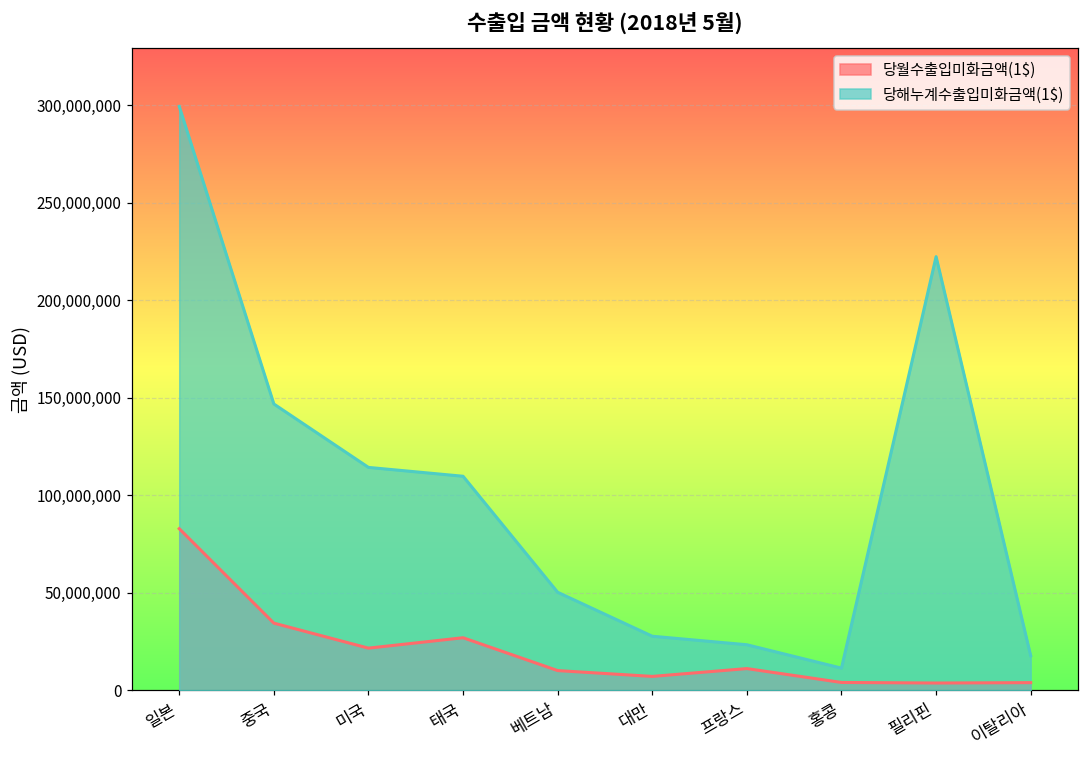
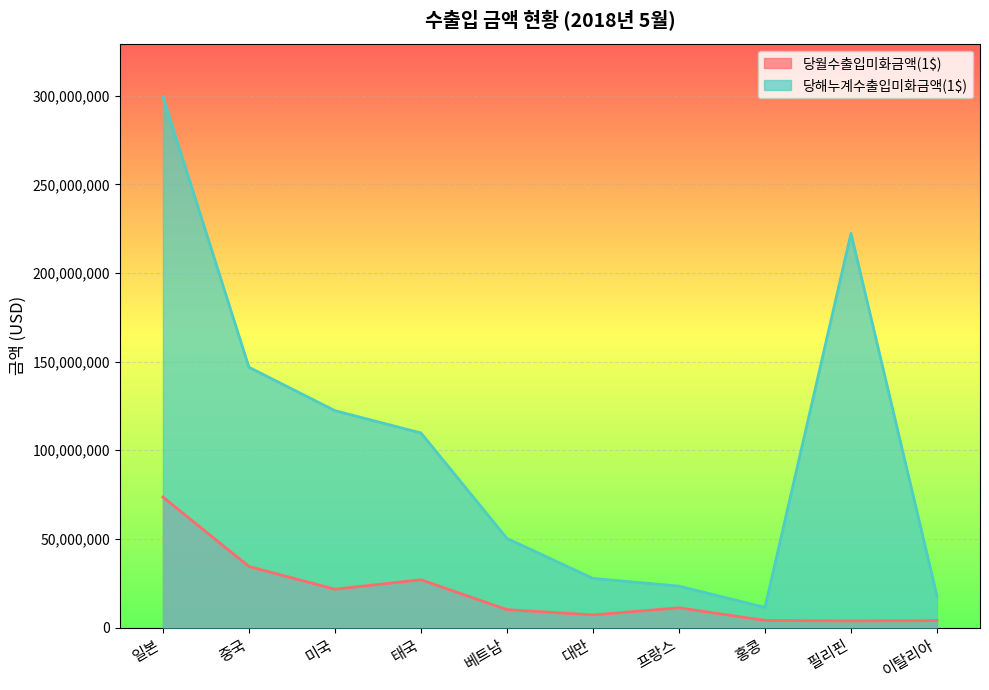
  {
    "당월수출입미화금액(1$)": {
-     "일본": "83,000,000",
+     "일본": "74,000,000",
      "중국": "34,000,000",
      "미국": "22,000,000",
      "태국": "27,000,000",
      "베트남": "10,000,000",
      "대만": "7,000,000",
      "프랑스": "11,000,000",
      "홍콩": "4,000,000",
      "필리핀": "4,000,000",
      "이탈리아": "4,000,000"
    },
    "당해누계수출입미화금액(1$)": {
      "일본": "299,000,000",
      "중국": "147,000,000",
-     "미국": "114,000,000",
+     "미국": "122,000,000",
      "태국": "110,000,000",
      "베트남": "50,000,000",
      "대만": "28,000,000",
      "프랑스": "23,000,000",
      "홍콩": "11,000,000",
      "필리핀": "222,000,000",
      "이탈리아": "18,000,000"
    }
  }
